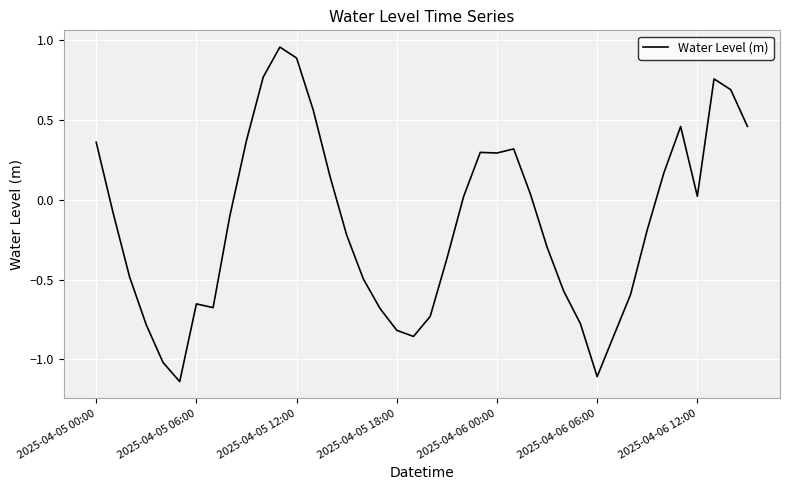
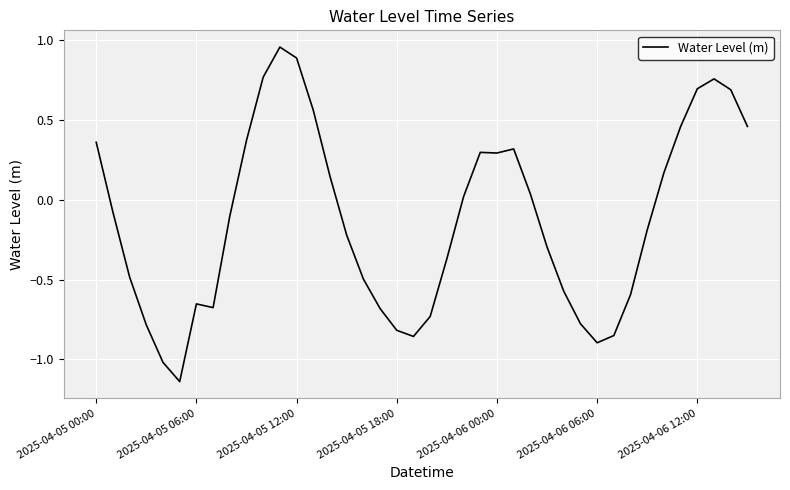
  {
    "2025-04-05 00:00": 0.36,
    "2025-04-05 06:00": -0.65,
    "2025-04-05 12:00": 0.89,
    "2025-04-05 18:00": -0.82,
    "2025-04-06 00:00": 0.29,
-   "2025-04-06 06:00": -1.11,
-   "2025-04-06 12:00": 0.02
+   "2025-04-06 06:00": -0.90,
+   "2025-04-06 12:00": 0.70
  }
